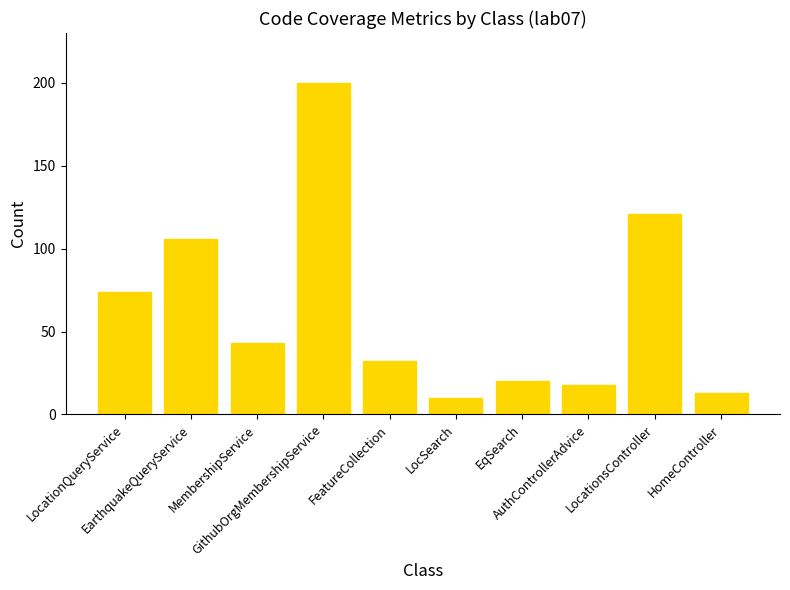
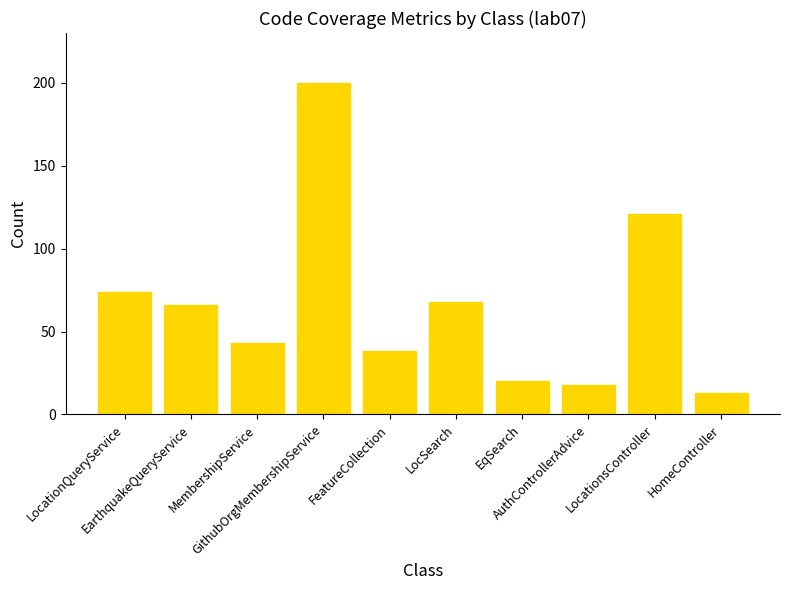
  {
    "LocationQueryService": 74,
-   "EarthquakeQueryService": 106,
+   "EarthquakeQueryService": 66,
    "MembershipService": 43,
    "GithubOrgMembershipService": 200,
-   "FeatureCollection": 32,
-   "LocSearch": 10,
+   "FeatureCollection": 38,
+   "LocSearch": 68,
    "EqSearch": 20,
    "AuthControllerAdvice": 18,
    "LocationsController": 121,
    "HomeController": 13
  }
